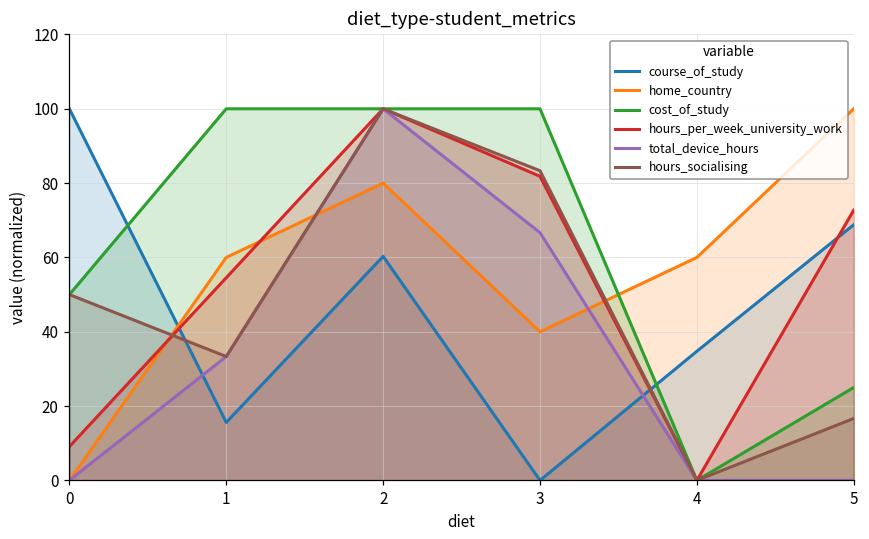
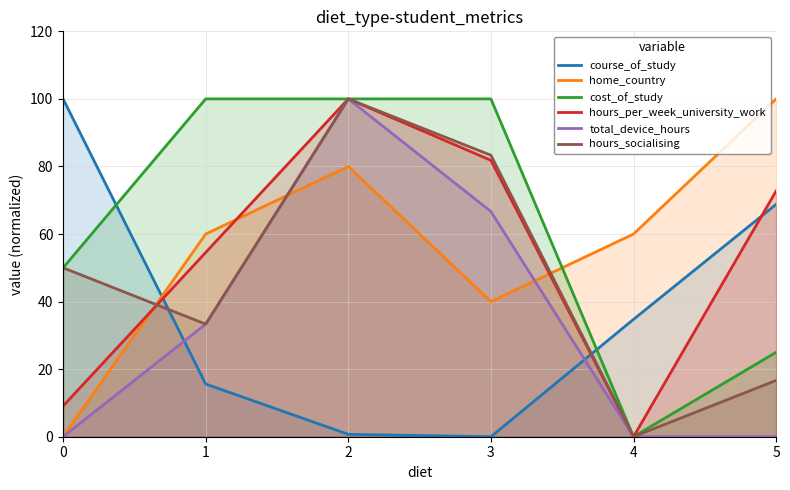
  {
    "course_of_study": {
      "0": 100,
      "1": 16,
-     "2": 60,
+     "2": 1,
      "3": 0,
      "4": 35,
      "5": 69
    },
    "home_country": {
      "1": 60,
      "2": 80,
      "3": 40,
      "4": 60,
      "5": 100
    },
    "cost_of_study": {
      "1": 100,
      "3": 100,
      "5": 25
    },
    "hours_per_week_university_work": {
      "0": 9,
      "1": 55,
      "3": 82,
      "5": 73
    },
    "total_device_hours": {
      "3": 67,
      "5": 0
    },
    "hours_socialising": {
      "3": 83,
      "5": 17
    }
  }
